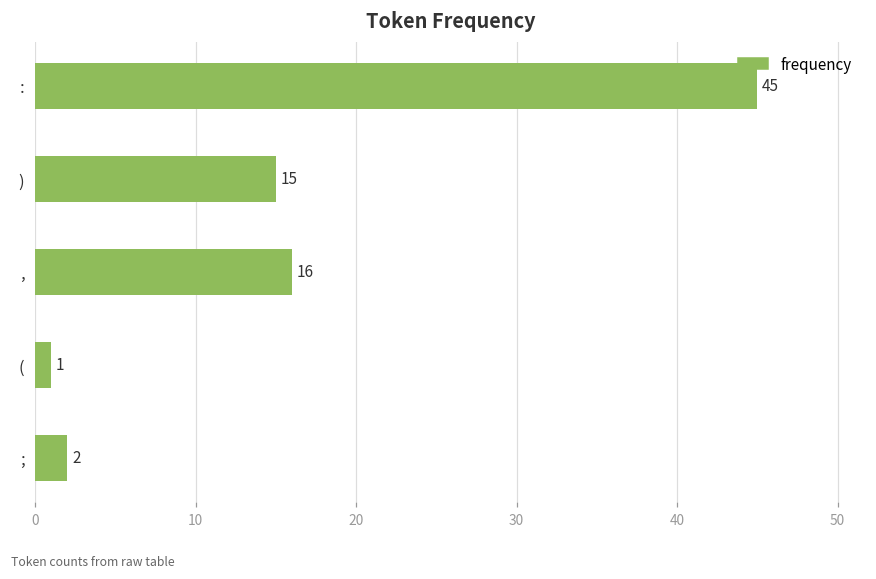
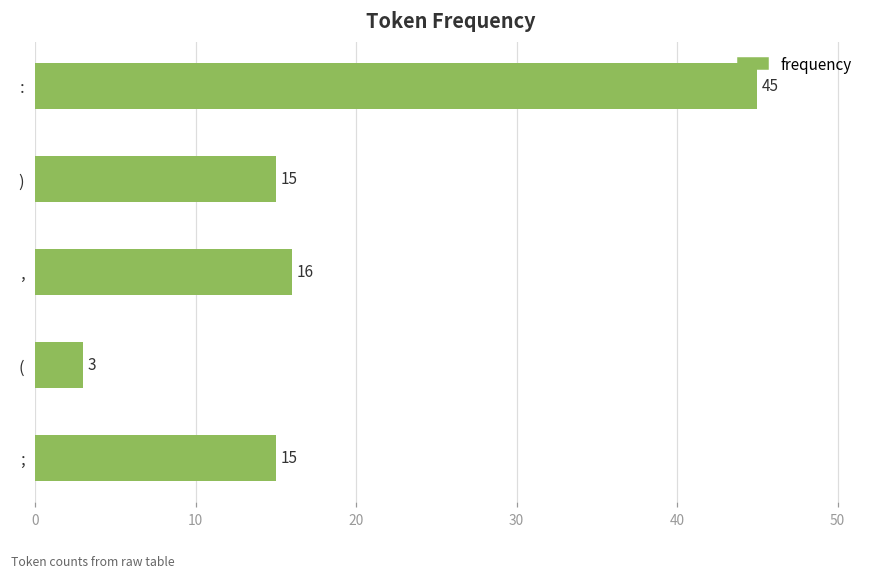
  {
    ":": 45,
    ")": 15,
    ",": 16,
-   "(": 1,
-   ";": 2
+   "(": 3,
+   ";": 15
  }
